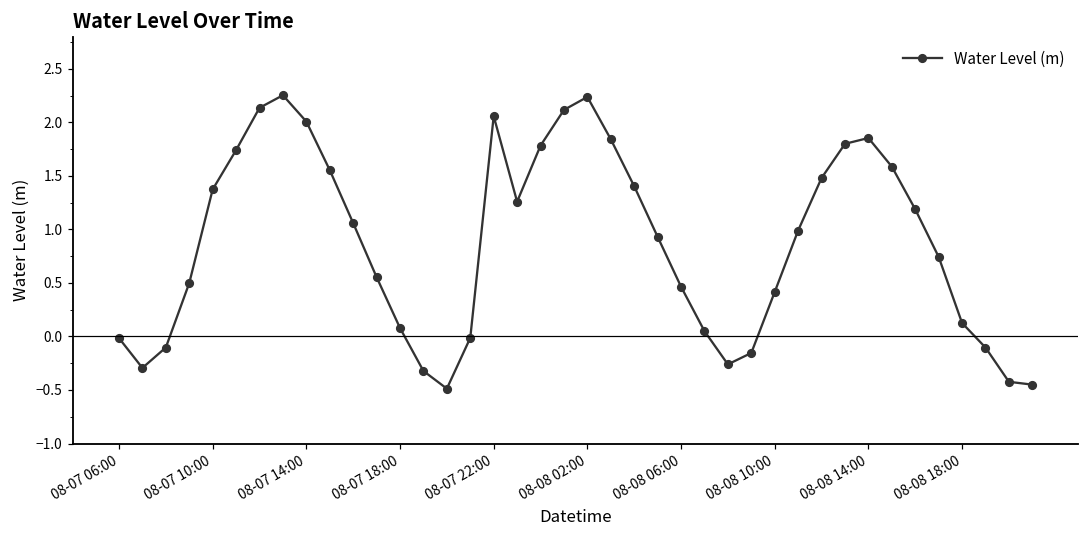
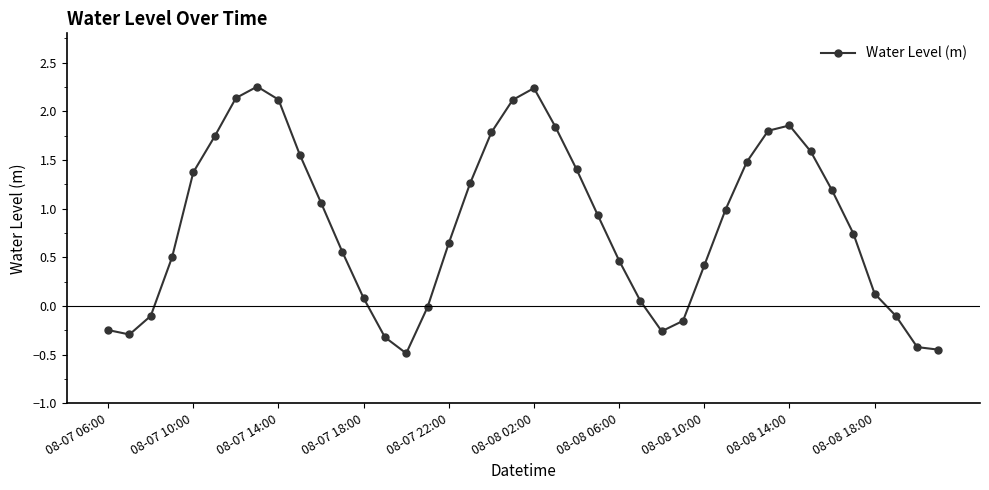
  {
-   "08-07 06:00": 0.0,
+   "08-07 06:00": -0.2,
    "08-07 10:00": 1.4,
-   "08-07 14:00": 2.0,
+   "08-07 14:00": 2.1,
    "08-07 18:00": 0.1,
-   "08-07 22:00": 2.1,
+   "08-07 22:00": 0.6,
    "08-08 02:00": 2.2,
    "08-08 06:00": 0.5,
    "08-08 10:00": 0.4,
    "08-08 14:00": 1.9,
    "08-08 18:00": 0.1
  }
